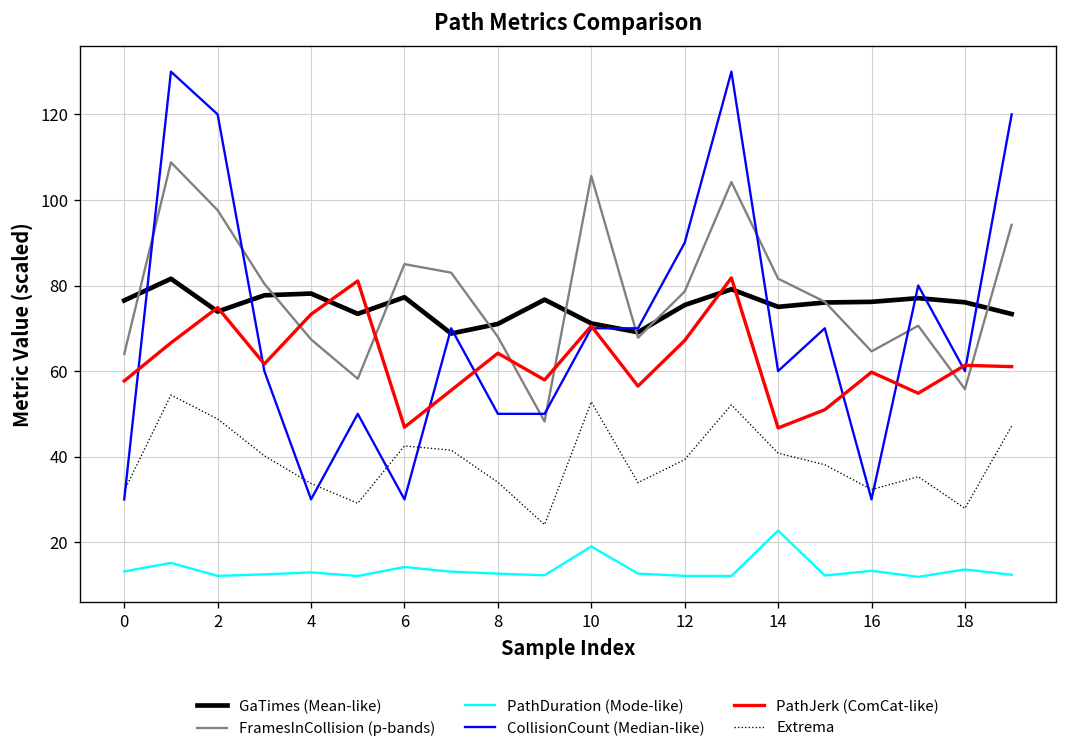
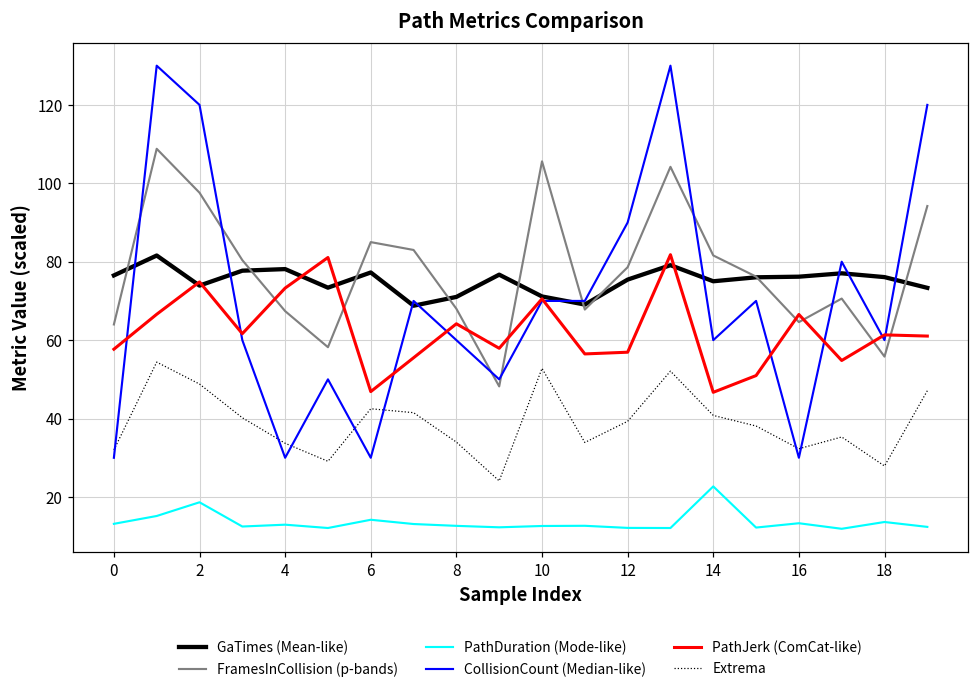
  {
    "FramesInCollision (p-bands)": {
      "0": 64,
      "2": 98,
      "4": 67,
      "6": 85,
      "8": 68,
      "10": 106,
      "12": 79,
      "14": 82,
      "16": 65,
      "18": 56
    },
    "PathDuration (Mode-like)": {
      "0": 13,
-     "2": 12,
+     "2": 19,
      "4": 13,
      "6": 14,
      "8": 13,
-     "10": 19,
+     "10": 13,
      "12": 12,
      "14": 23,
      "16": 13,
      "18": 14
    },
    "CollisionCount (Median-like)": {
      "0": 30,
      "2": 120,
      "4": 30,
      "6": 30,
-     "8": 50,
+     "8": 60,
      "12": 90,
      "14": 60,
      "16": 30,
      "18": 60
    },
    "PathJerk (ComCat-like)": {
      "0": 58,
      "2": 75,
      "4": 73,
      "6": 47,
      "8": 64,
-     "12": 67,
+     "12": 57,
      "14": 47,
-     "16": 60,
+     "16": 67,
      "18": 61
    }
  }
